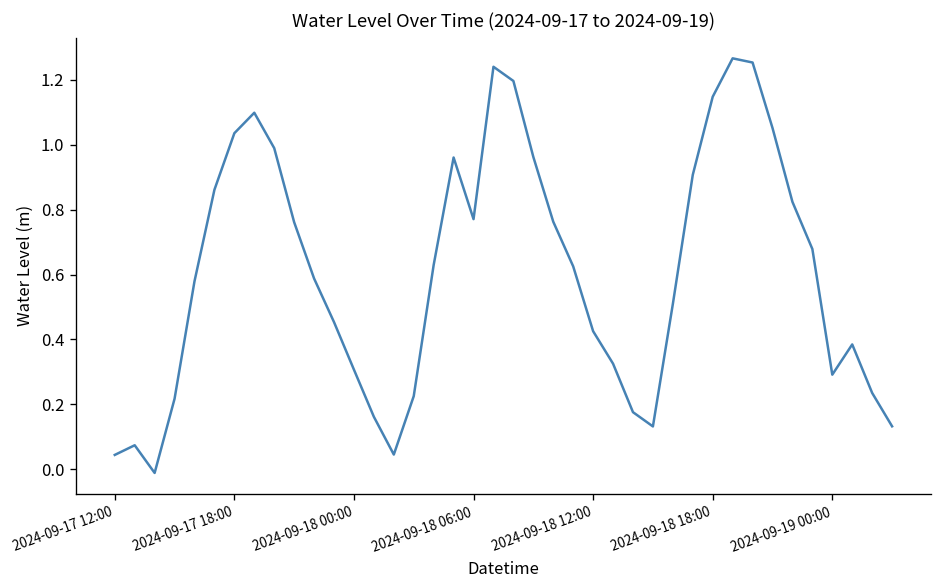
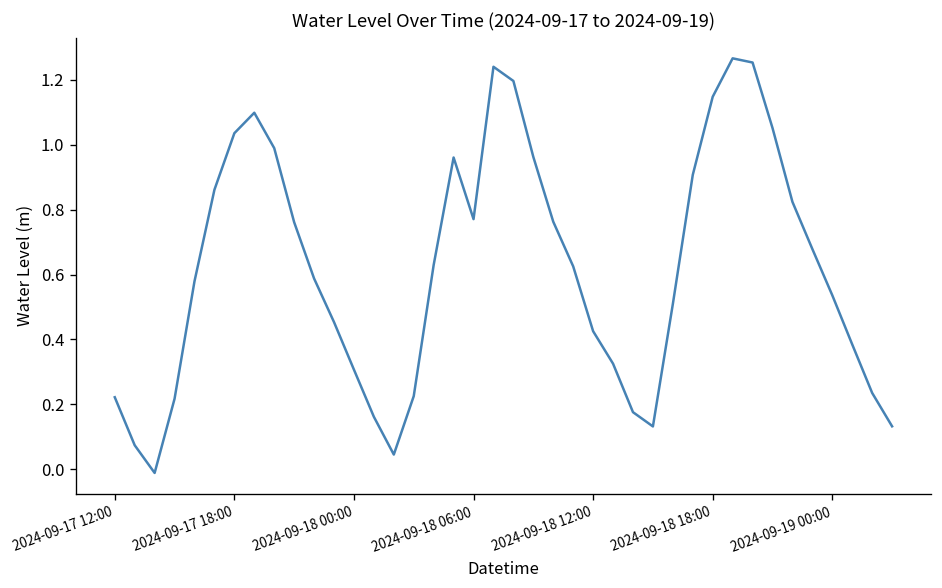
  {
-   "2024-09-17 12:00": 0.04,
+   "2024-09-17 12:00": 0.22,
    "2024-09-17 18:00": 1.04,
    "2024-09-18 00:00": 0.31,
    "2024-09-18 06:00": 0.77,
    "2024-09-18 12:00": 0.43,
    "2024-09-18 18:00": 1.15,
-   "2024-09-19 00:00": 0.29
+   "2024-09-19 00:00": 0.54
  }
